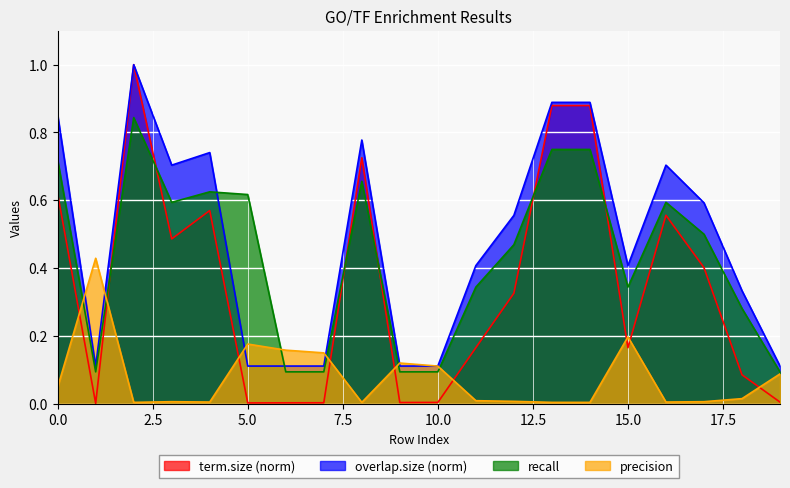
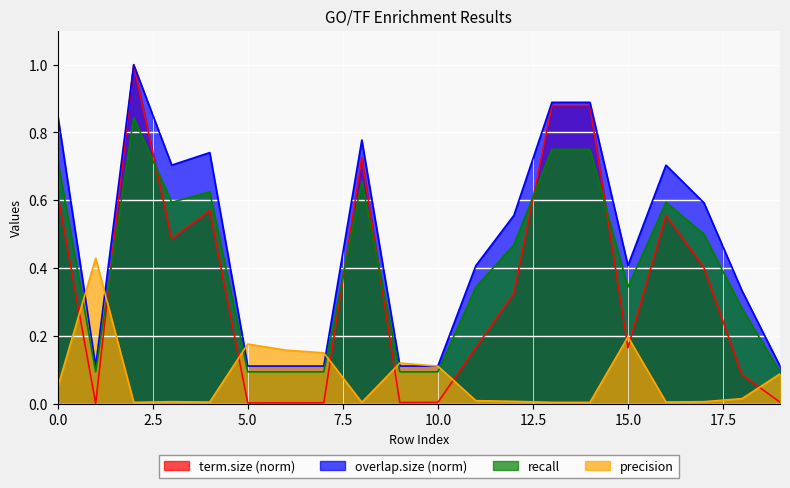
  {
    "term.size (norm)": {
      "0.0": 0.62,
      "5.0": 0.00,
      "10.0": 0.00,
      "15.0": 0.17
    },
    "overlap.size (norm)": {
      "0.0": 0.85,
      "5.0": 0.11,
      "15.0": 0.41
    },
    "recall": {
      "0.0": 0.72,
-     "5.0": 0.62,
+     "5.0": 0.09,
      "10.0": 0.09,
      "15.0": 0.34
    },
    "precision": {
      "0.0": 0.05,
      "5.0": 0.18,
      "15.0": 0.20
    }
  }
